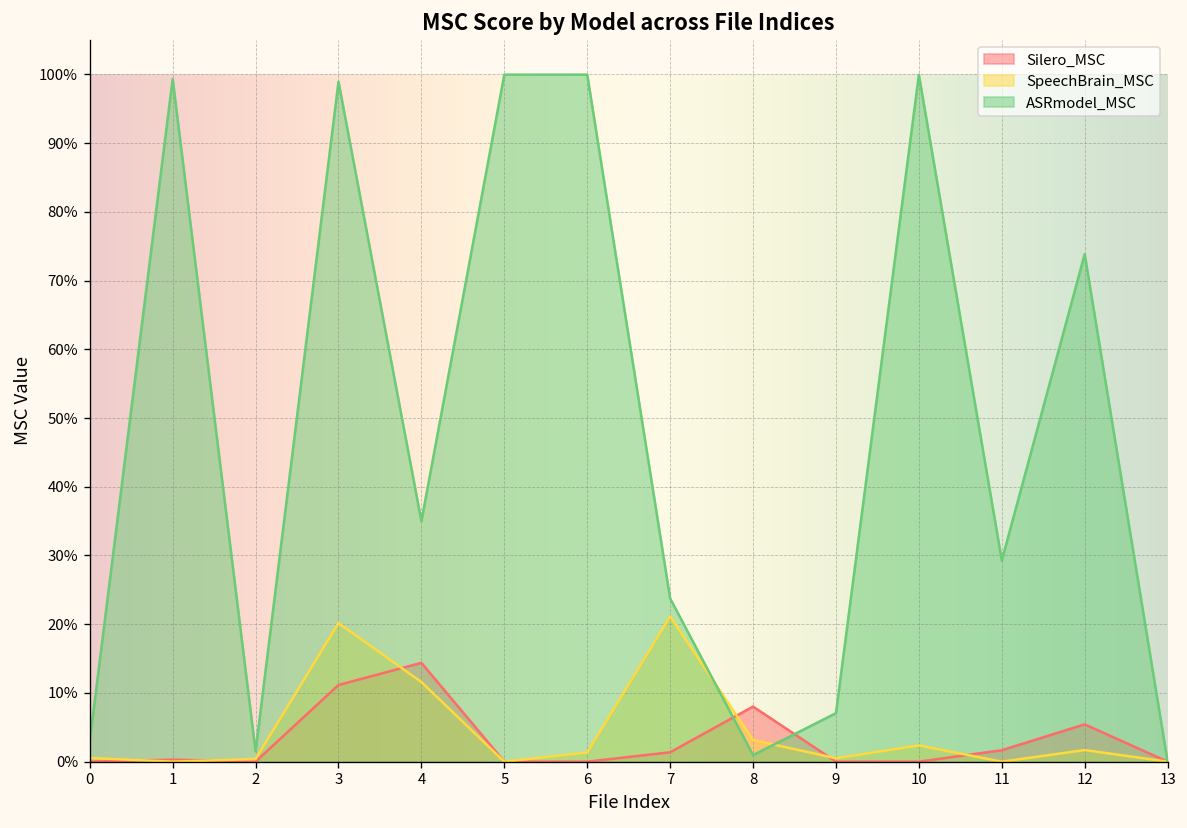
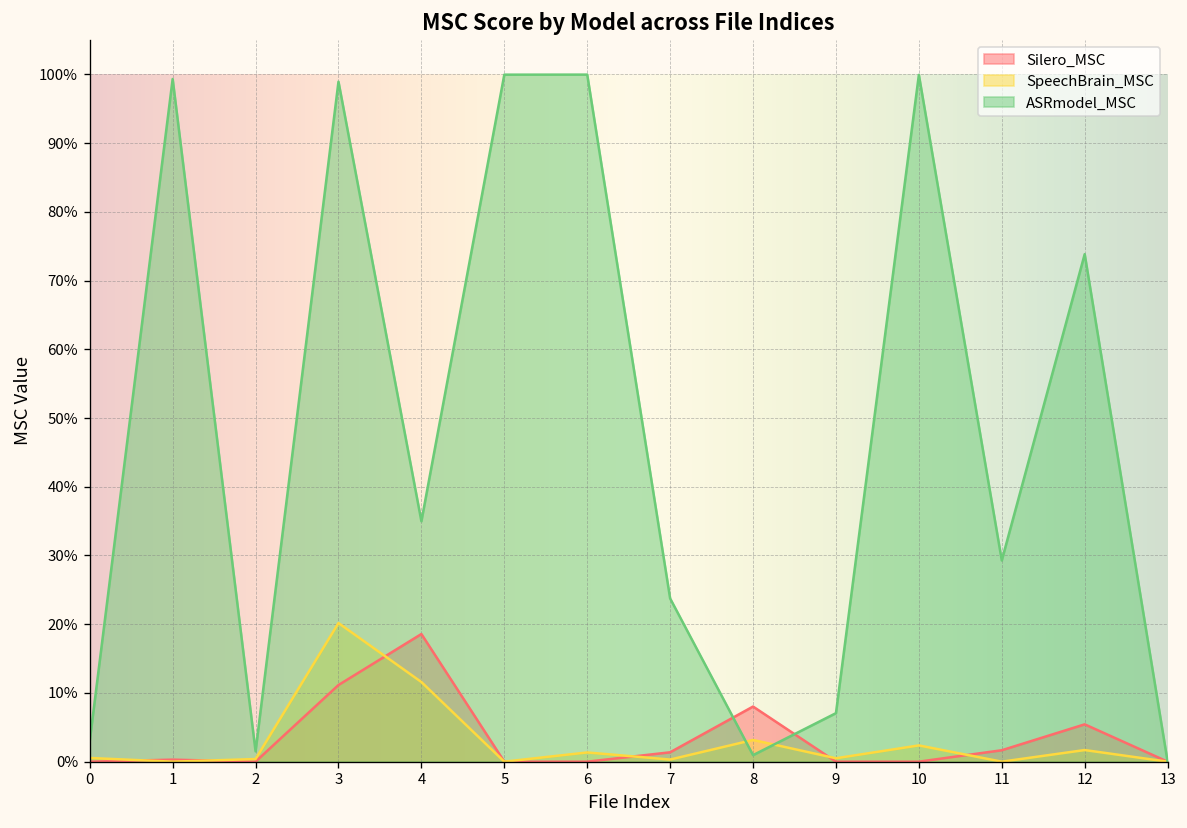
  {
    "Silero_MSC": {
      "0": "0%",
      "3": "11%",
-     "4": "14%",
+     "4": "19%",
      "6": "0%",
      "7": "1%",
      "8": "8%",
      "9": "0%",
      "10": "0%",
      "11": "2%",
      "12": "5%"
    },
    "SpeechBrain_MSC": {
      "0": "1%",
      "3": "20%",
      "4": "12%",
      "6": "1%",
-     "7": "21%",
+     "7": "0%",
      "8": "3%",
      "9": "0%",
      "10": "2%",
      "11": "0%",
      "12": "2%"
    },
    "ASRmodel_MSC": {
      "0": "3%",
      "1": "99%",
      "2": "2%",
      "3": "99%",
      "4": "35%",
      "5": "100%",
      "6": "100%",
      "7": "24%",
      "8": "1%",
      "9": "7%",
      "10": "100%",
      "11": "29%",
      "12": "74%"
    }
  }
